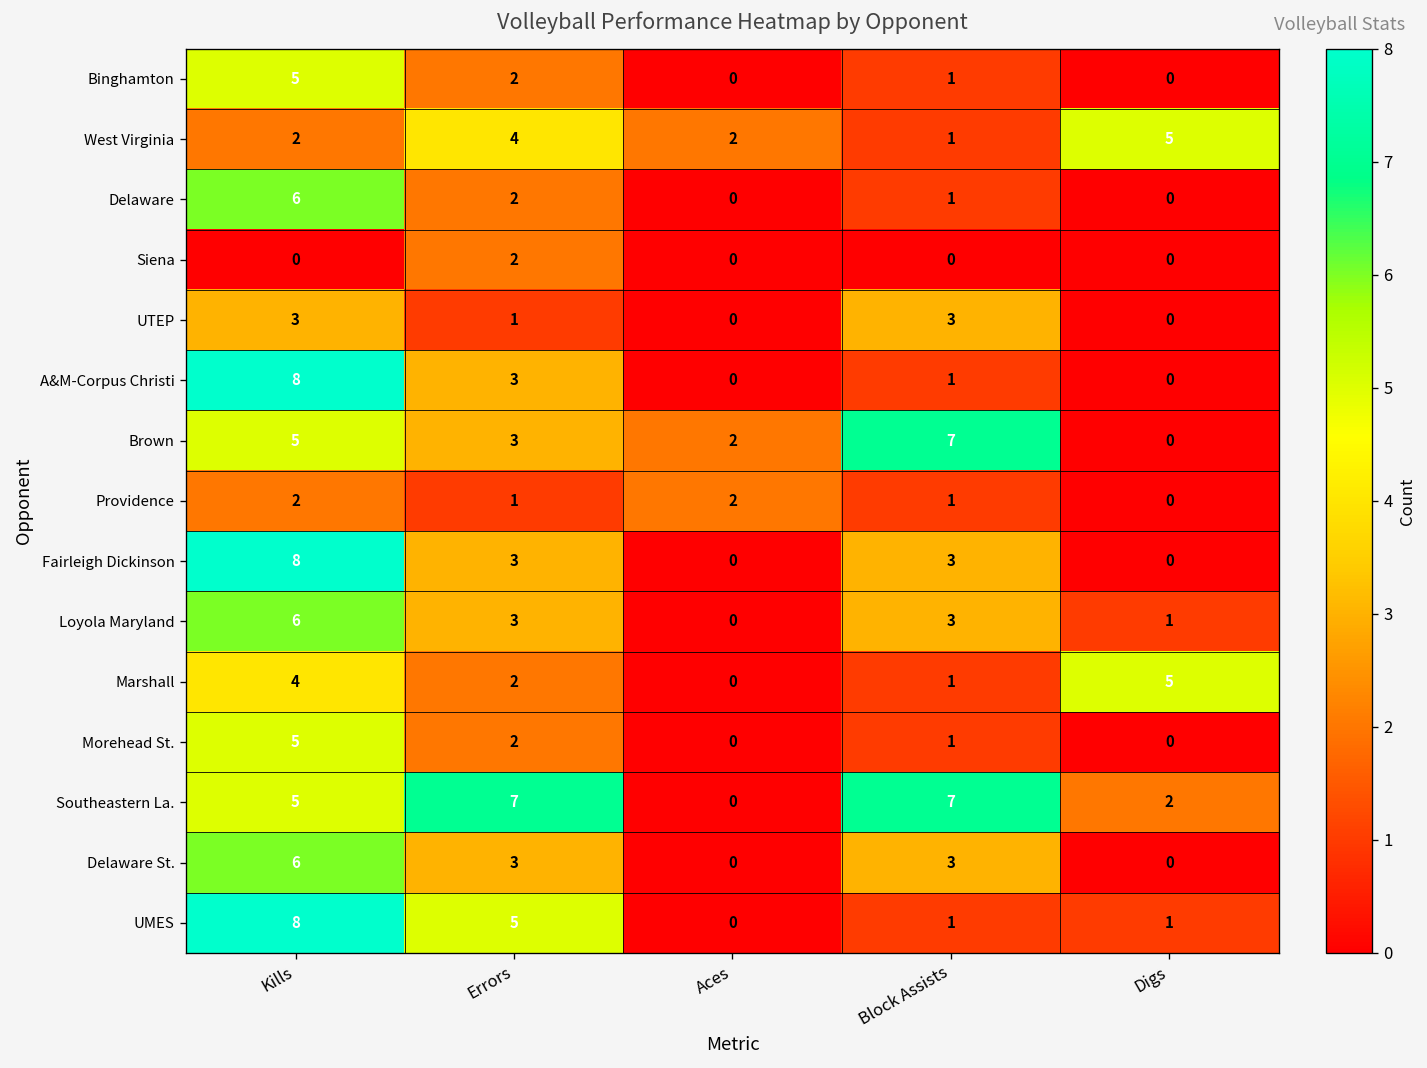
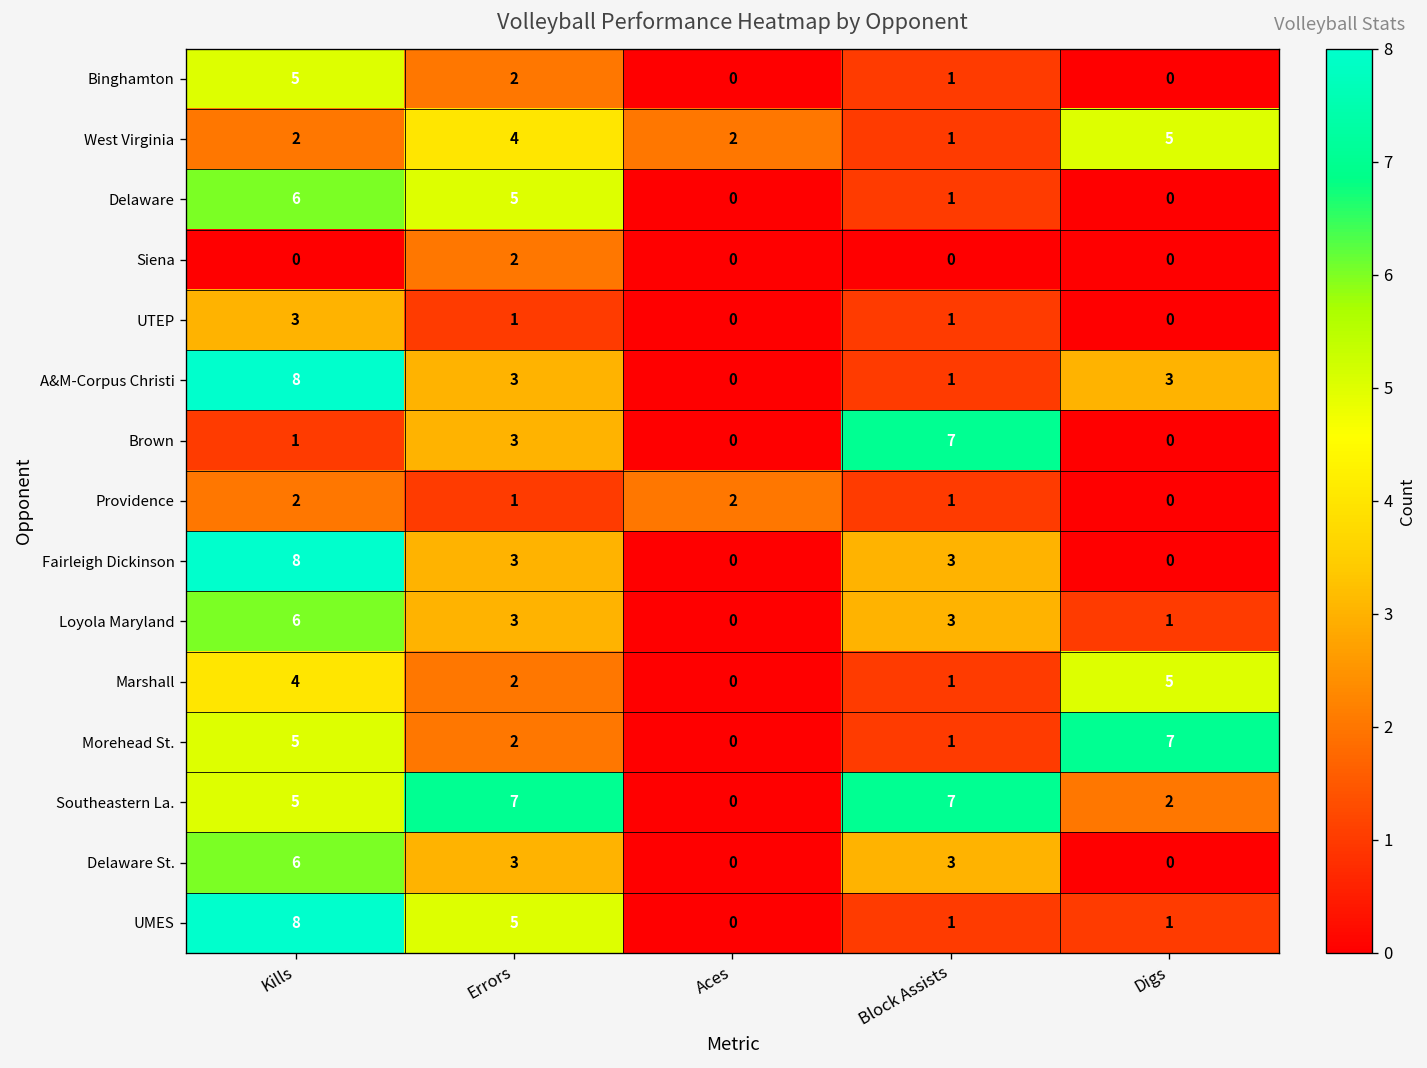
  {
    "Binghamton": {
      "Kills": 5,
      "Errors": 2,
      "Aces": 0,
      "Block Assists": 1,
      "Digs": 0
    },
    "West Virginia": {
      "Kills": 2,
      "Errors": 4,
      "Aces": 2,
      "Block Assists": 1,
      "Digs": 5
    },
    "Delaware": {
      "Kills": 6,
-     "Errors": 2,
+     "Errors": 5,
      "Aces": 0,
      "Block Assists": 1,
      "Digs": 0
    },
    "Siena": {
      "Kills": 0,
      "Errors": 2,
      "Aces": 0,
      "Block Assists": 0,
      "Digs": 0
    },
    "UTEP": {
      "Kills": 3,
      "Errors": 1,
      "Aces": 0,
-     "Block Assists": 3,
+     "Block Assists": 1,
      "Digs": 0
    },
    "A&M-Corpus Christi": {
      "Kills": 8,
      "Errors": 3,
      "Aces": 0,
      "Block Assists": 1,
-     "Digs": 0
+     "Digs": 3
    },
    "Brown": {
-     "Kills": 5,
+     "Kills": 1,
      "Errors": 3,
-     "Aces": 2,
+     "Aces": 0,
      "Block Assists": 7,
      "Digs": 0
    },
    "Providence": {
      "Kills": 2,
      "Errors": 1,
      "Aces": 2,
      "Block Assists": 1,
      "Digs": 0
    },
    "Fairleigh Dickinson": {
      "Kills": 8,
      "Errors": 3,
      "Aces": 0,
      "Block Assists": 3,
      "Digs": 0
    },
    "Loyola Maryland": {
      "Kills": 6,
      "Errors": 3,
      "Aces": 0,
      "Block Assists": 3,
      "Digs": 1
    },
    "Marshall": {
      "Kills": 4,
      "Errors": 2,
      "Aces": 0,
      "Block Assists": 1,
      "Digs": 5
    },
    "Morehead St.": {
      "Kills": 5,
      "Errors": 2,
      "Aces": 0,
      "Block Assists": 1,
-     "Digs": 0
+     "Digs": 7
    },
    "Southeastern La.": {
      "Kills": 5,
      "Errors": 7,
      "Aces": 0,
      "Block Assists": 7,
      "Digs": 2
    },
    "Delaware St.": {
      "Kills": 6,
      "Errors": 3,
      "Aces": 0,
      "Block Assists": 3,
      "Digs": 0
    },
    "UMES": {
      "Kills": 8,
      "Errors": 5,
      "Aces": 0,
      "Block Assists": 1,
      "Digs": 1
    }
  }
